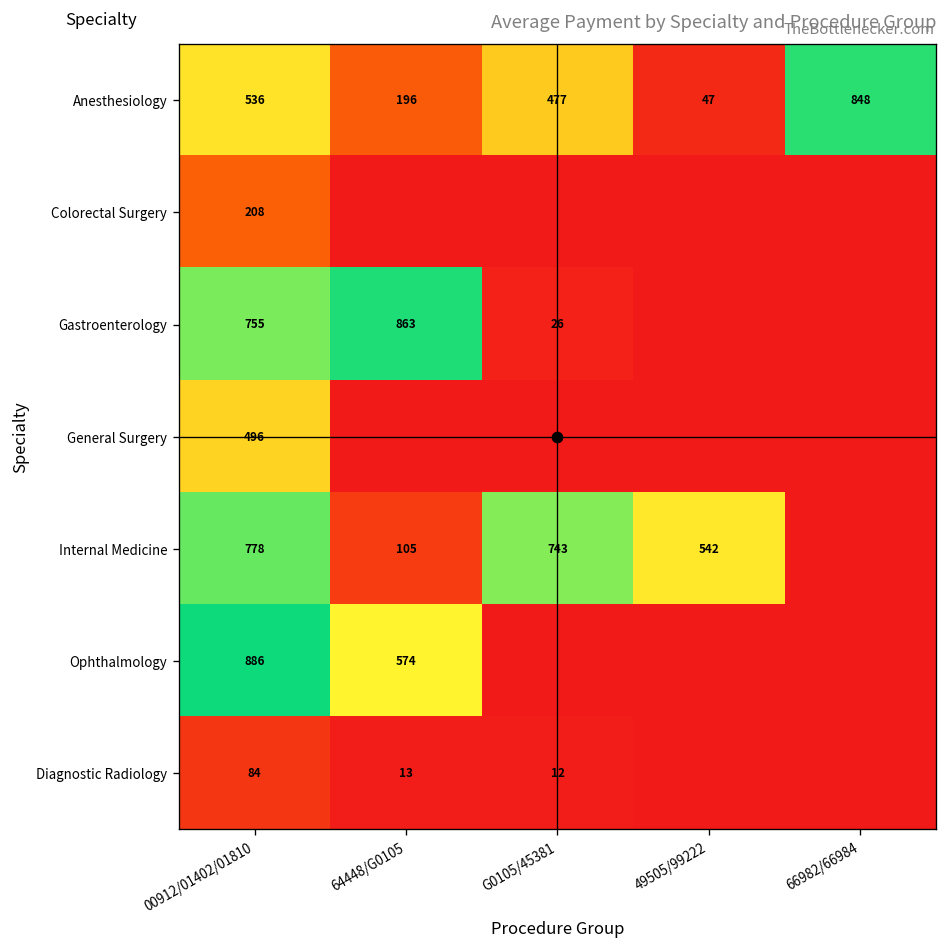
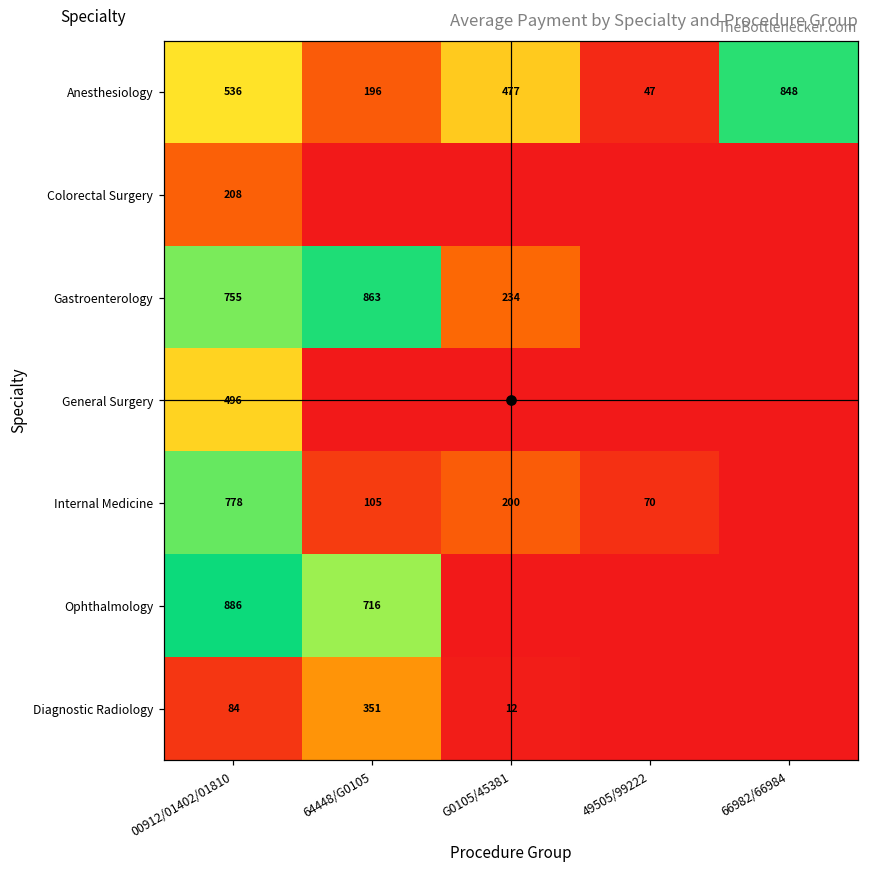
  {
    "Anesthesiology": {
      "00912/01402/01810": 536,
      "64448/G0105": 196,
      "G0105/45381": 477,
      "49505/99222": 47,
      "66982/66984": 848
    },
    "Colorectal Surgery": {
      "00912/01402/01810": 208
    },
    "Gastroenterology": {
      "00912/01402/01810": 755,
      "64448/G0105": 863,
-     "G0105/45381": 26
+     "G0105/45381": 234
    },
    "General Surgery": {
      "00912/01402/01810": 496
    },
    "Internal Medicine": {
      "00912/01402/01810": 778,
      "64448/G0105": 105,
-     "G0105/45381": 743,
-     "49505/99222": 542
+     "G0105/45381": 200,
+     "49505/99222": 70
    },
    "Ophthalmology": {
      "00912/01402/01810": 886,
-     "64448/G0105": 574
+     "64448/G0105": 716
    },
    "Diagnostic Radiology": {
      "00912/01402/01810": 84,
-     "64448/G0105": 13,
+     "64448/G0105": 351,
      "G0105/45381": 12
    }
  }
